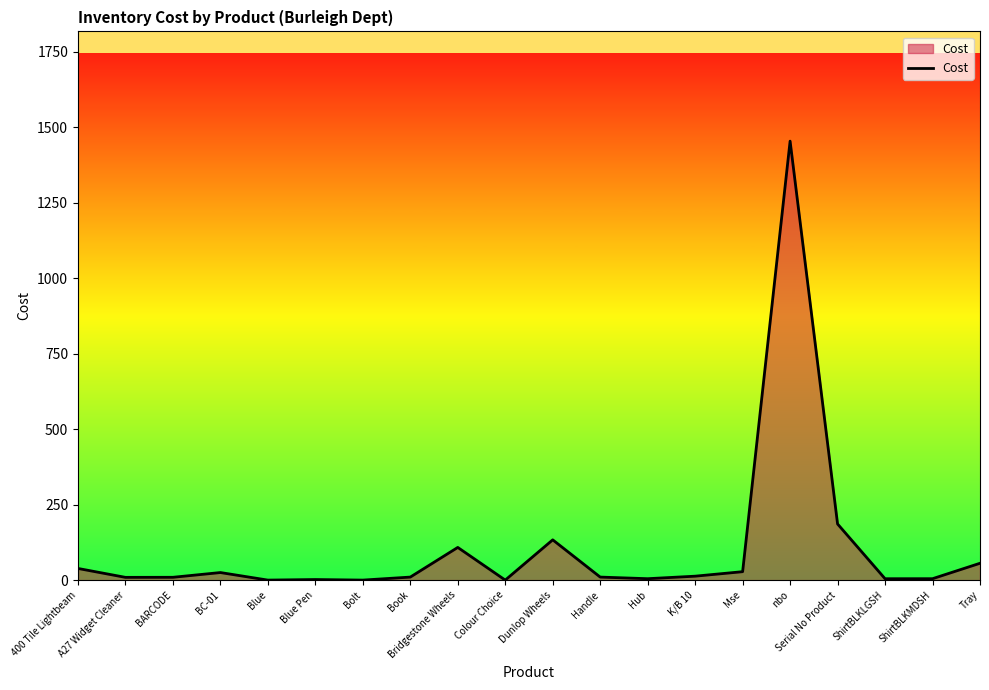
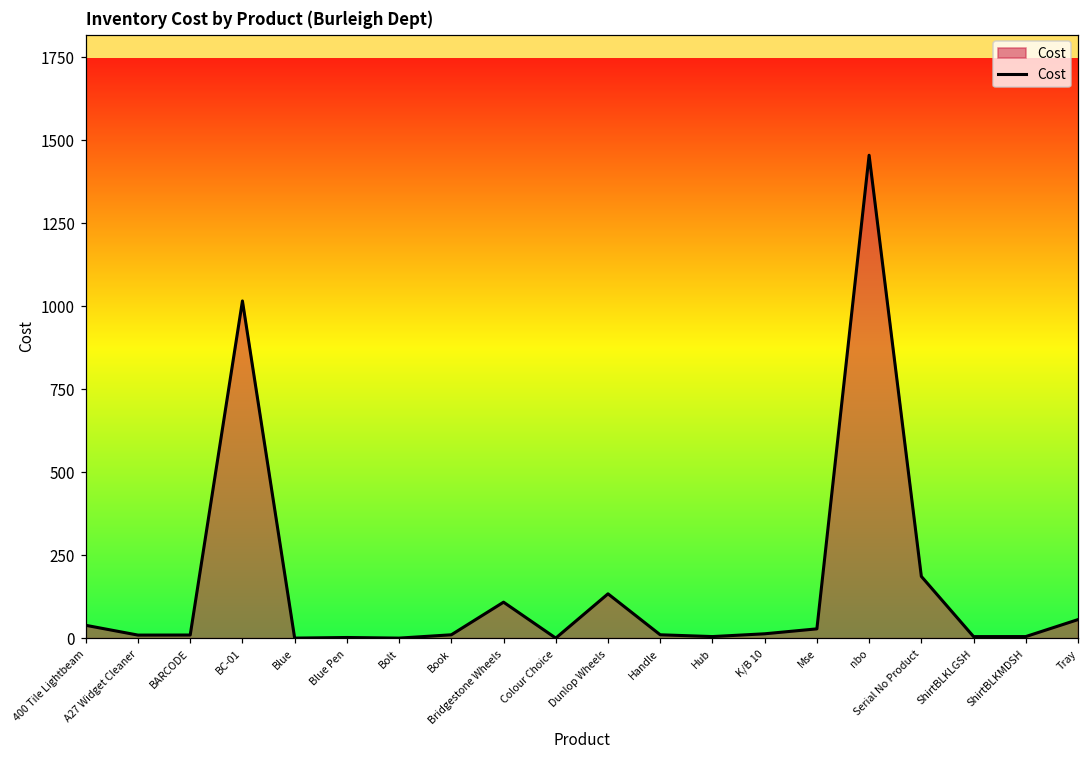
  {
    "400 Tile Lightbeam": 40,
    "A27 Widget Cleaner": 10,
    "BARCODE": 10,
-   "BC-01": 30,
+   "BC-01": 1020,
    "Blue": 0,
    "Blue Pen": 0,
    "Bolt": 0,
    "Book": 10,
    "Bridgestone Wheels": 110,
    "Colour Choice": 0,
    "Dunlop Wheels": 130,
    "Handle": 10,
    "Hub": 0,
    "K/B 10": 10,
    "Mse": 30,
    "nbo": 1450,
    "Serial No Product": 190,
    "ShirtBLKLGSH": 0,
    "ShirtBLKMDSH": 0,
    "Tray": 60
  }
